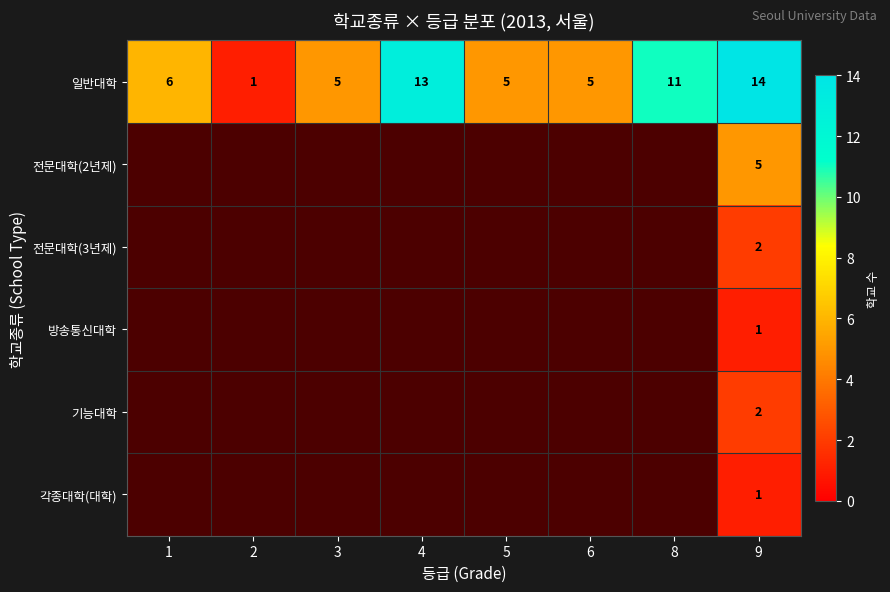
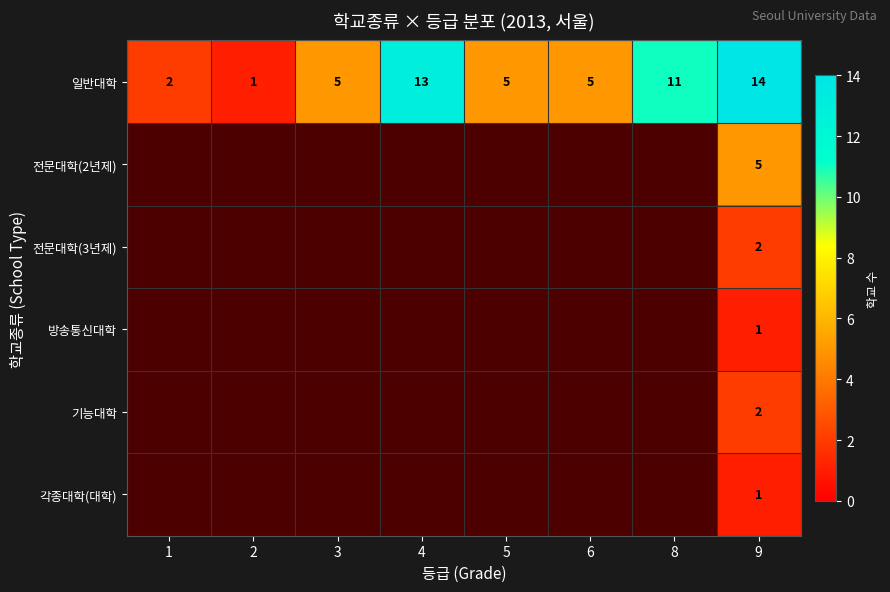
  {
    "일반대학": {
-     "1": 6,
+     "1": 2,
      "2": 1,
      "3": 5,
      "4": 13,
      "5": 5,
      "6": 5,
      "8": 11,
      "9": 14
    },
    "전문대학(2년제)": {
      "9": 5
    },
    "전문대학(3년제)": {
      "9": 2
    },
    "방송통신대학": {
      "9": 1
    },
    "기능대학": {
      "9": 2
    },
    "각종대학(대학)": {
      "9": 1
    }
  }
